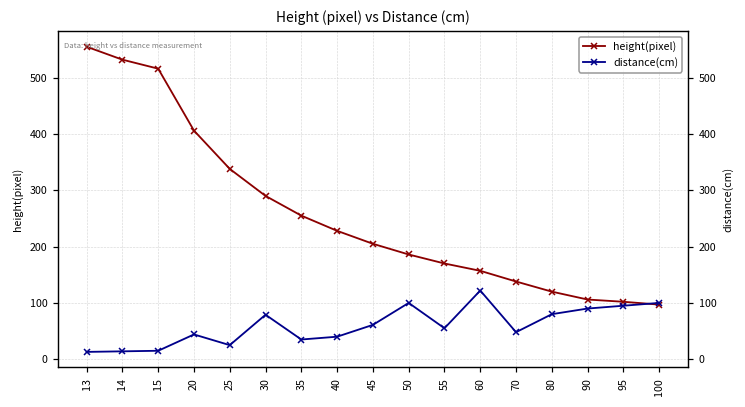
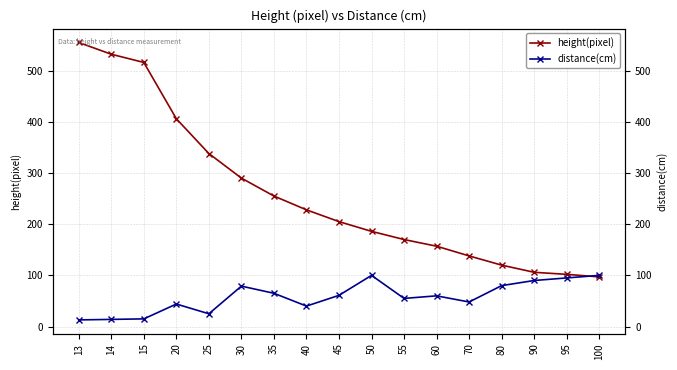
  {
    "height(pixel)": {
      "13": 560,
      "14": 530,
      "15": 520,
      "20": 410,
      "25": 340,
      "30": 290,
      "35": 260,
      "40": 230,
      "45": 210,
      "50": 190,
      "55": 170,
      "60": 160,
      "70": 140,
      "80": 120,
      "90": 110,
      "95": 100
    },
    "distance(cm)": {
      "13": 10,
      "14": 10,
      "15": 20,
      "20": 40,
      "25": 30,
      "30": 80,
-     "35": 40,
+     "35": 70,
      "40": 40,
      "45": 60,
      "50": 100,
      "55": 60,
-     "60": 120,
+     "60": 60,
      "70": 50,
      "80": 80,
      "90": 90,
      "95": 100
    }
  }
